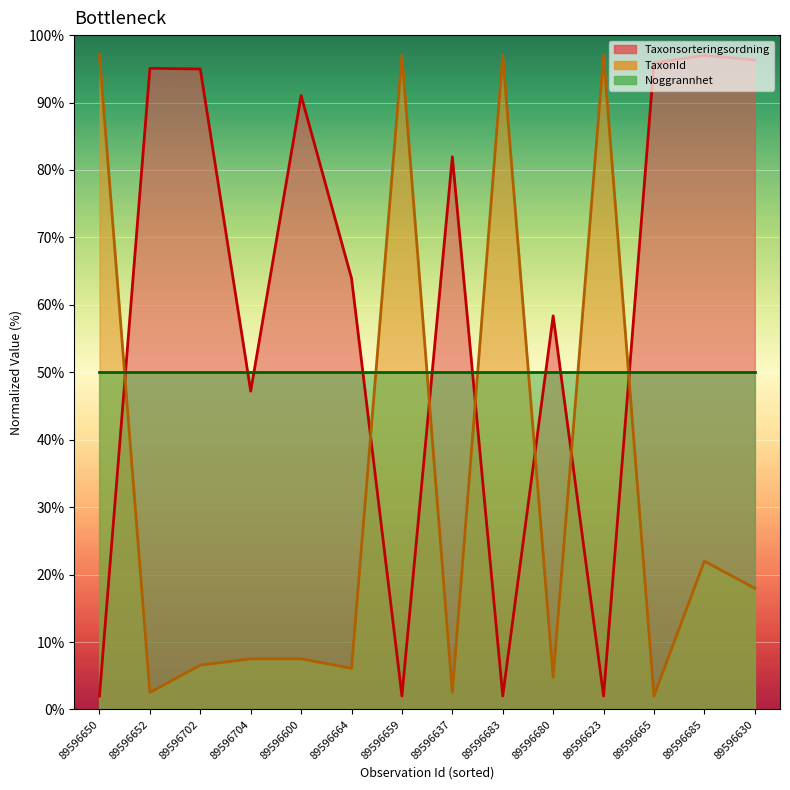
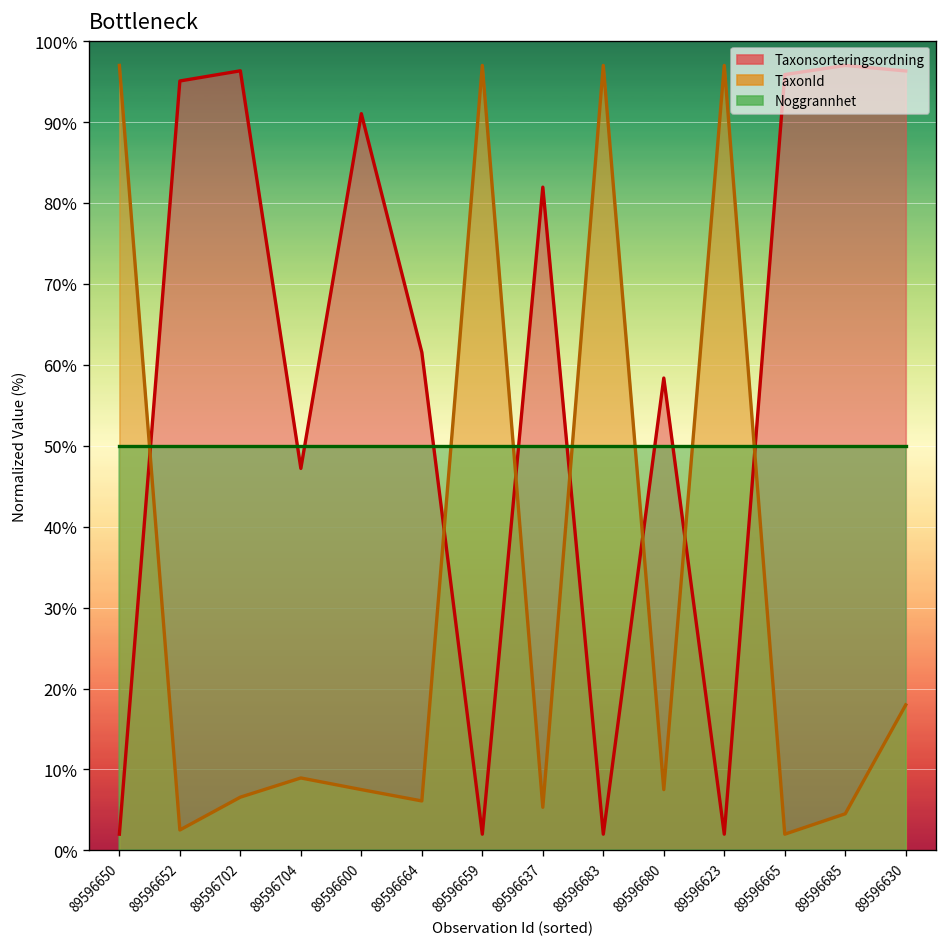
  {
    "Taxonsorteringsordning": {
      "89596650": "2%",
      "89596652": "95%",
-     "89596702": "95%",
+     "89596702": "96%",
      "89596704": "47%",
      "89596600": "91%",
-     "89596664": "64%",
+     "89596664": "62%",
      "89596659": "2%",
      "89596637": "82%",
      "89596683": "2%",
      "89596680": "58%",
      "89596623": "2%"
    },
    "TaxonId": {
      "89596650": "97%",
      "89596652": "3%",
      "89596702": "7%",
-     "89596704": "8%",
+     "89596704": "9%",
      "89596600": "8%",
      "89596664": "6%",
      "89596659": "97%",
-     "89596637": "3%",
+     "89596637": "5%",
      "89596683": "97%",
-     "89596680": "5%",
+     "89596680": "8%",
      "89596623": "97%",
      "89596665": "2%",
-     "89596685": "22%",
+     "89596685": "5%",
      "89596630": "18%"
    },
    "Noggrannhet": {
      "89596650": "50%",
      "89596652": "50%",
      "89596702": "50%",
      "89596704": "50%",
      "89596600": "50%",
      "89596664": "50%",
      "89596659": "50%",
      "89596637": "50%",
      "89596683": "50%",
      "89596680": "50%",
      "89596623": "50%",
      "89596665": "50%",
      "89596685": "50%",
      "89596630": "50%"
    }
  }
